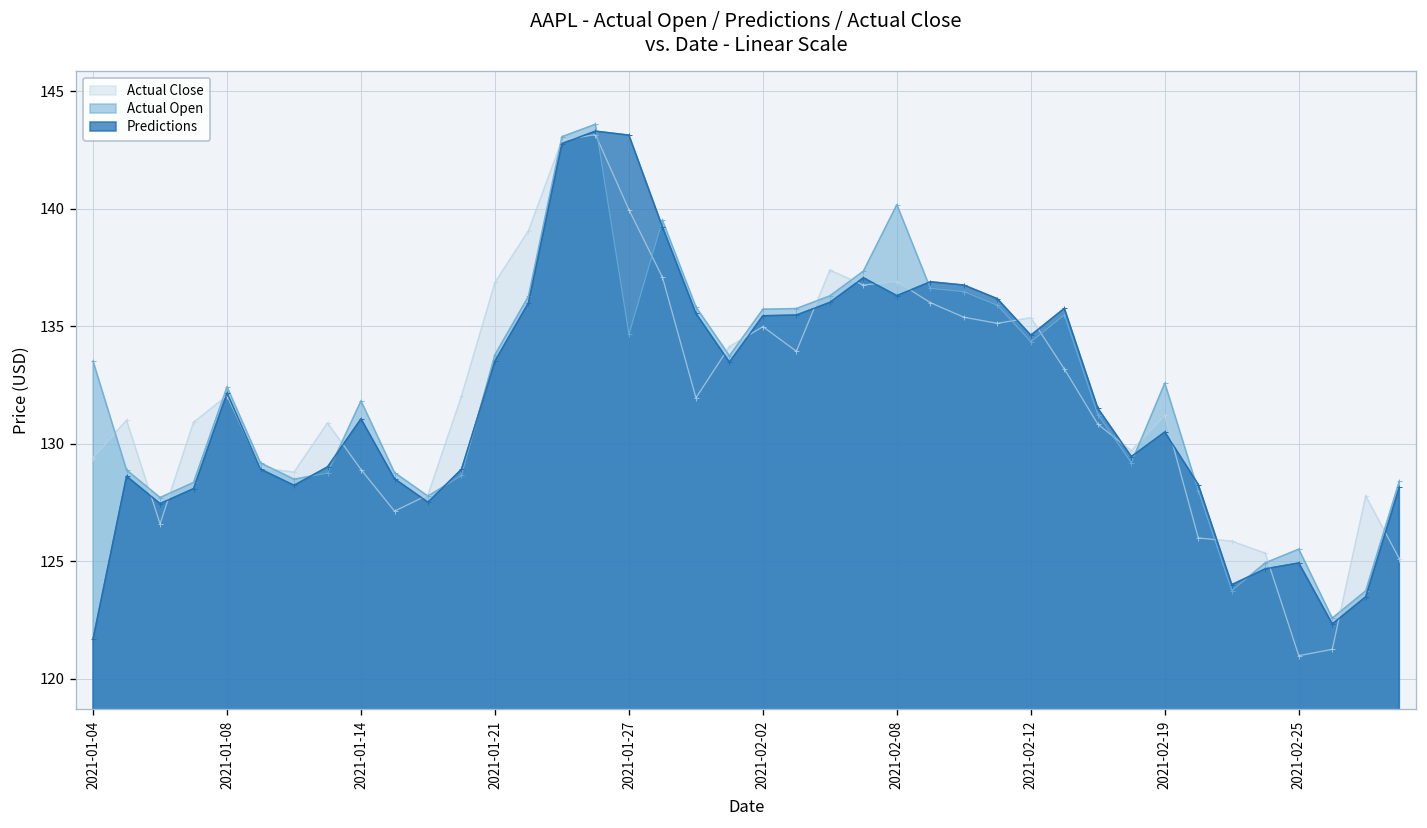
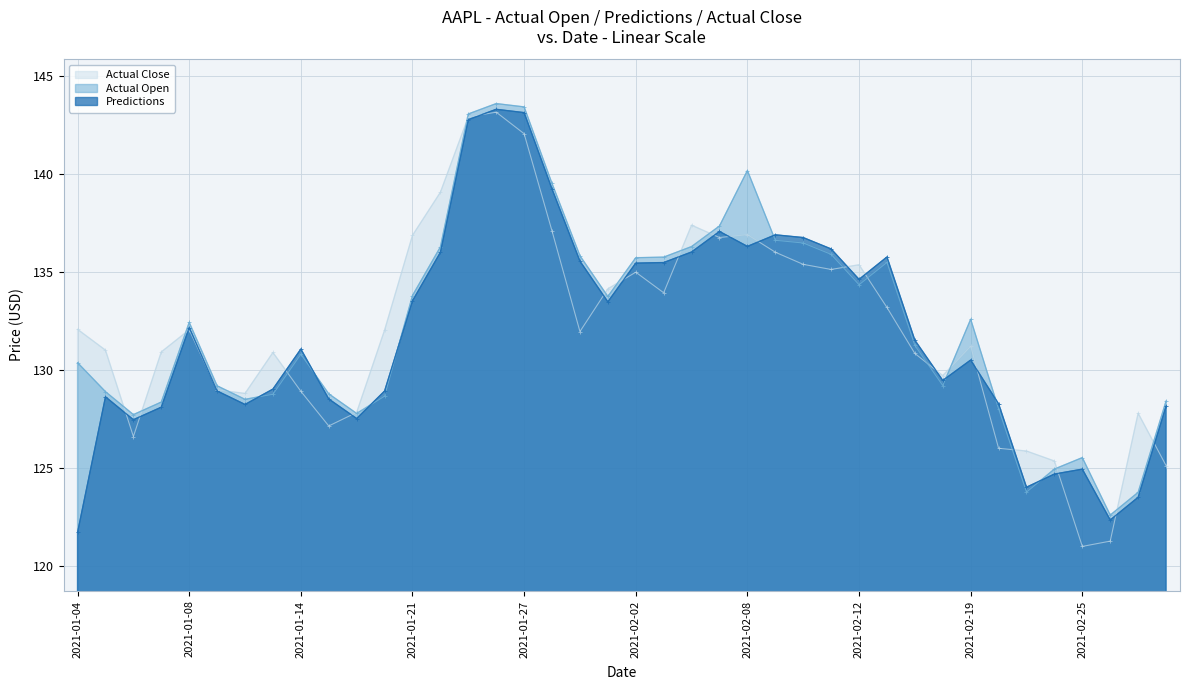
  {
    "Actual Close": {
-     "2021-01-04": 129.4,
+     "2021-01-04": 132.1,
      "2021-01-14": 128.9,
      "2021-01-21": 136.9,
-     "2021-01-27": 140.0,
+     "2021-01-27": 142.1,
      "2021-02-02": 135.0,
      "2021-02-08": 136.9,
      "2021-02-12": 135.4,
      "2021-02-19": 131.2,
      "2021-02-25": 121.0
    },
    "Actual Open": {
-     "2021-01-04": 133.5,
+     "2021-01-04": 130.4,
      "2021-01-08": 132.4,
-     "2021-01-14": 131.8,
+     "2021-01-14": 130.8,
      "2021-01-21": 133.8,
-     "2021-01-27": 134.7,
+     "2021-01-27": 143.4,
      "2021-02-02": 135.7,
      "2021-02-08": 140.2,
      "2021-02-12": 134.4,
      "2021-02-19": 132.6,
      "2021-02-25": 125.5
    },
    "Predictions": {
      "2021-01-04": 121.7,
      "2021-01-14": 131.1,
      "2021-01-21": 133.5,
      "2021-01-27": 143.1,
      "2021-02-02": 135.5,
      "2021-02-08": 136.3,
      "2021-02-12": 134.6,
      "2021-02-19": 130.5,
      "2021-02-25": 124.9
    }
  }
